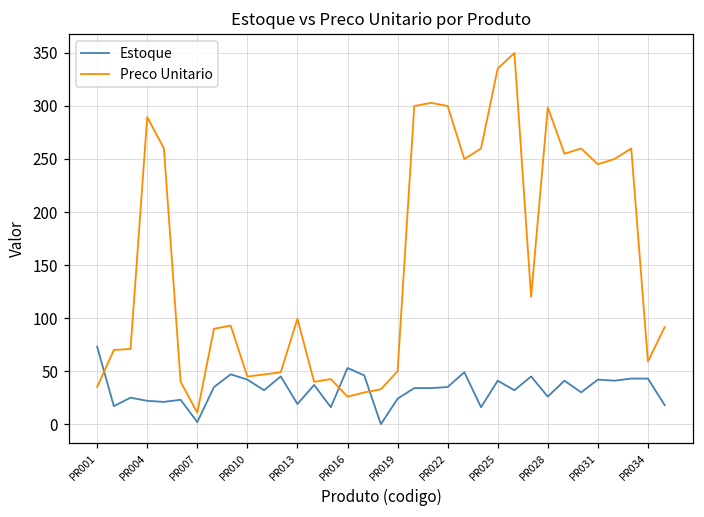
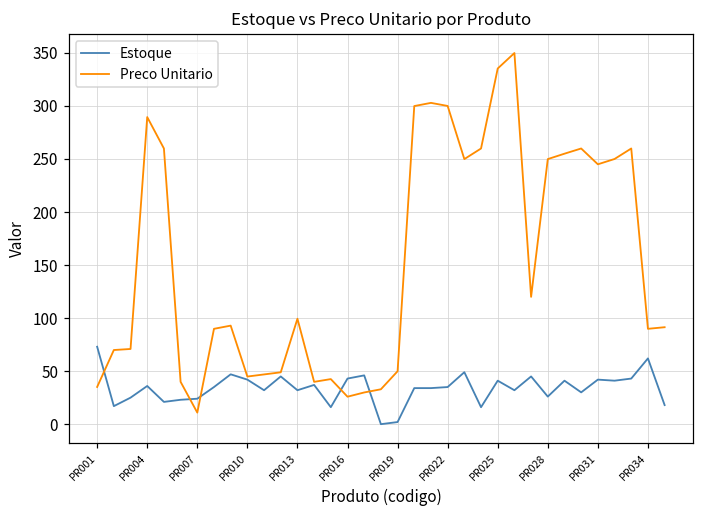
  {
    "Estoque": {
      "PR001": 70,
-     "PR004": 20,
-     "PR007": 0,
+     "PR004": 40,
+     "PR007": 20,
      "PR010": 40,
-     "PR013": 20,
-     "PR016": 50,
-     "PR019": 20,
+     "PR013": 30,
+     "PR016": 40,
+     "PR019": 0,
      "PR022": 40,
      "PR025": 40,
      "PR028": 30,
      "PR031": 40,
-     "PR034": 40
+     "PR034": 60
    },
    "Preco Unitario": {
      "PR001": 40,
      "PR004": 290,
      "PR007": 10,
      "PR010": 40,
      "PR013": 100,
      "PR016": 30,
      "PR019": 50,
      "PR022": 300,
      "PR025": 340,
-     "PR028": 300,
+     "PR028": 250,
      "PR031": 250,
-     "PR034": 60
+     "PR034": 90
    }
  }
